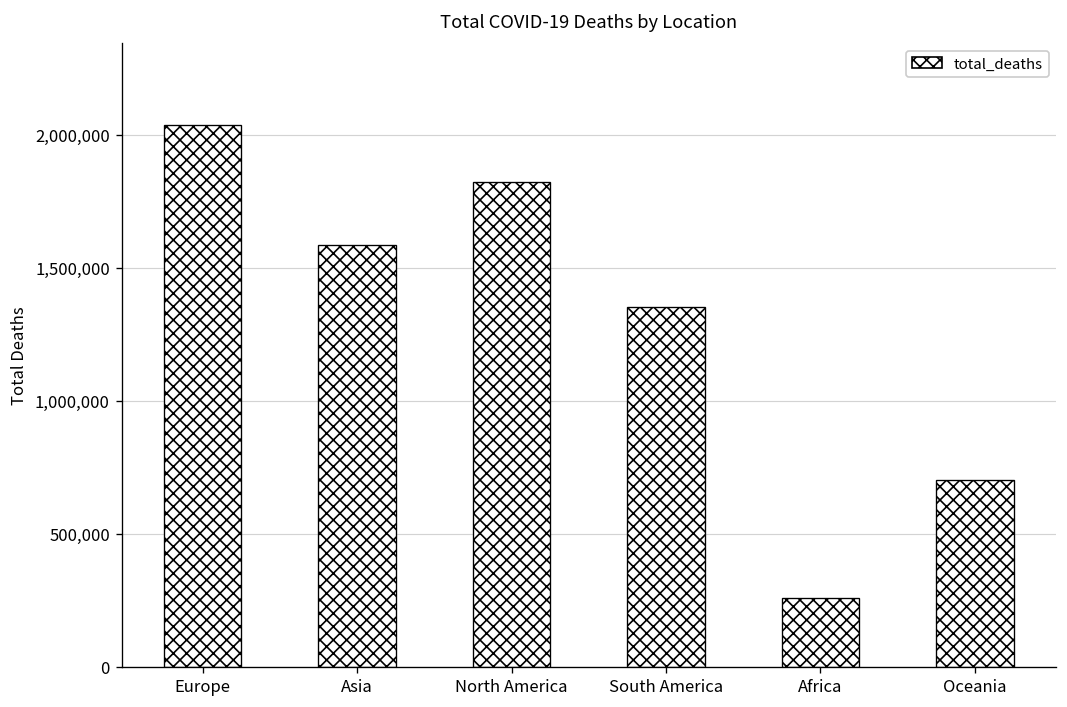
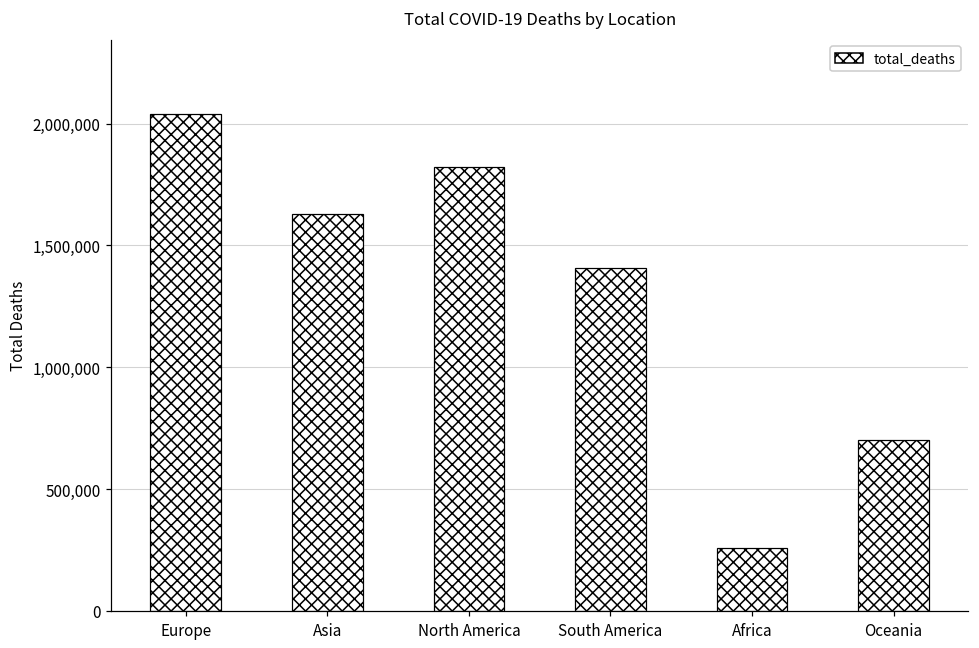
  {
    "Europe": "2,040,000",
-   "Asia": "1,590,000",
+   "Asia": "1,630,000",
    "North America": "1,820,000",
-   "South America": "1,350,000",
+   "South America": "1,410,000",
    "Africa": "260,000",
    "Oceania": "700,000"
  }
